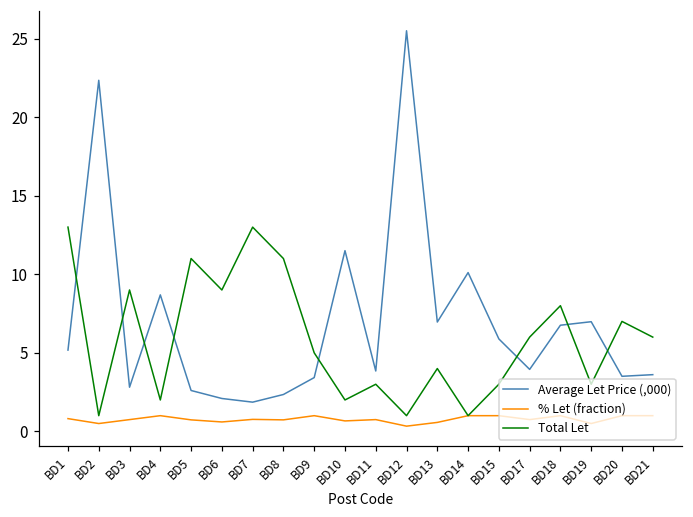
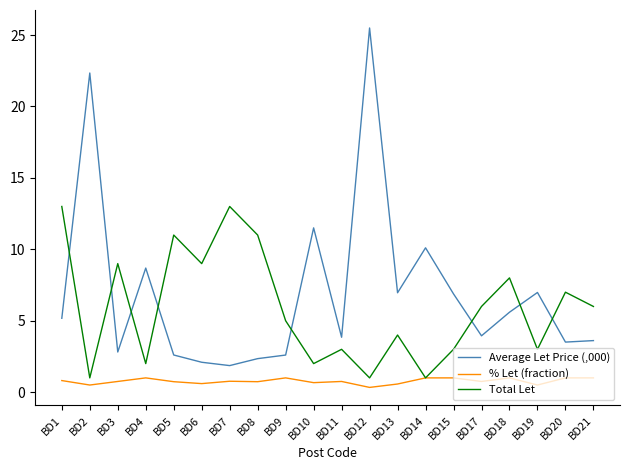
  {
    "Average Let Price (,000)": {
      "BD1": 5.2,
      "BD2": 22.3,
      "BD3": 2.8,
      "BD4": 8.7,
      "BD5": 2.6,
      "BD6": 2.1,
      "BD7": 1.9,
      "BD8": 2.3,
-     "BD9": 3.4,
+     "BD9": 2.6,
      "BD10": 11.5,
      "BD11": 3.8,
      "BD12": 25.5,
      "BD13": 7.0,
      "BD14": 10.1,
-     "BD15": 5.9,
+     "BD15": 6.9,
      "BD17": 3.9,
-     "BD18": 6.8,
+     "BD18": 5.6,
      "BD19": 7.0,
      "BD20": 3.5,
      "BD21": 3.6
    },
    "% Let (fraction)": {
      "BD1": 0.8,
      "BD2": 0.5,
      "BD3": 0.8,
      "BD4": 1.0,
      "BD5": 0.7,
      "BD6": 0.6,
      "BD7": 0.8,
      "BD8": 0.7,
      "BD9": 1.0,
      "BD10": 0.7,
      "BD11": 0.8,
      "BD12": 0.3,
      "BD13": 0.6
    },
    "Total Let": {
      "BD1": 13.0,
      "BD2": 1.0,
      "BD3": 9.0,
      "BD4": 2.0,
      "BD5": 11.0,
      "BD6": 9.0,
      "BD7": 13.0,
      "BD8": 11.0,
      "BD9": 5.0,
      "BD10": 2.0,
      "BD11": 3.0,
      "BD12": 1.0,
      "BD13": 4.0,
      "BD17": 6.0,
      "BD18": 8.0,
      "BD20": 7.0,
      "BD21": 6.0
    }
  }
